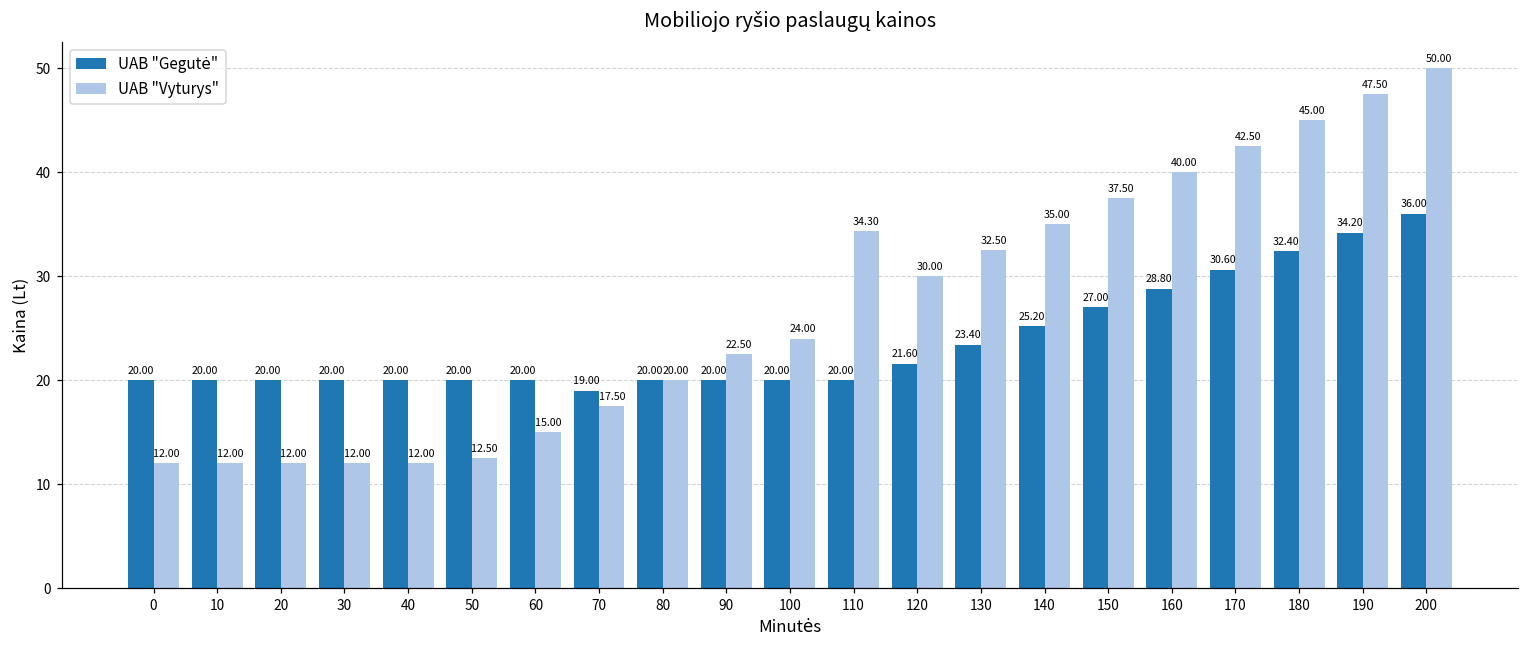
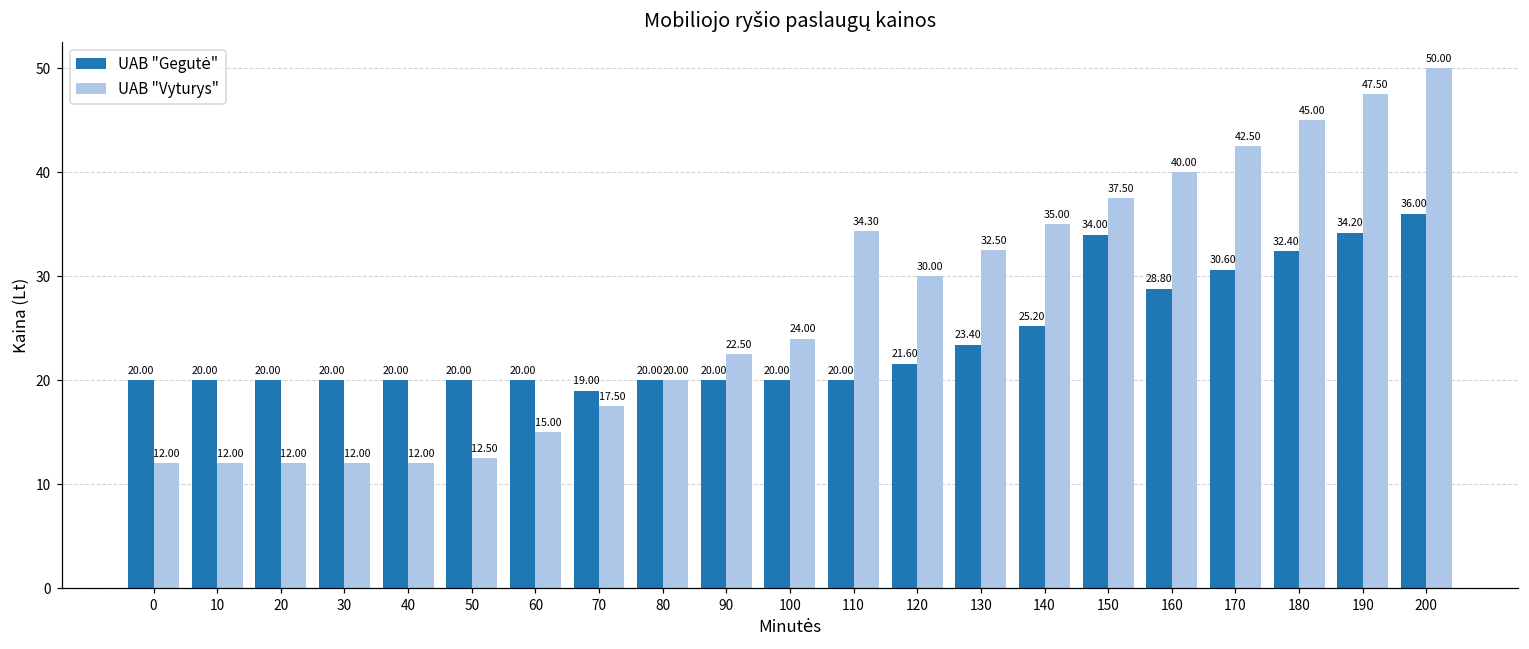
  {
    "UAB \"Gegutė\"": {
      "0": 20.00,
      "10": 20.00,
      "20": 20.00,
      "30": 20.00,
      "40": 20.00,
      "50": 20.00,
      "60": 20.00,
      "70": 19.00,
      "80": 20.00,
      "90": 20.00,
      "100": 20.00,
      "110": 20.00,
      "120": 21.60,
      "130": 23.40,
      "140": 25.20,
-     "150": 27.00,
+     "150": 34.00,
      "160": 28.80,
      "170": 30.60,
      "180": 32.40,
      "190": 34.20,
      "200": 36.00
    },
    "UAB \"Vyturys\"": {
      "0": 12.00,
      "10": 12.00,
      "20": 12.00,
      "30": 12.00,
      "40": 12.00,
      "50": 12.50,
      "60": 15.00,
      "70": 17.50,
      "80": 20.00,
      "90": 22.50,
      "100": 24.00,
      "110": 34.30,
      "120": 30.00,
      "130": 32.50,
      "140": 35.00,
      "150": 37.50,
      "160": 40.00,
      "170": 42.50,
      "180": 45.00,
      "190": 47.50,
      "200": 50.00
    }
  }
